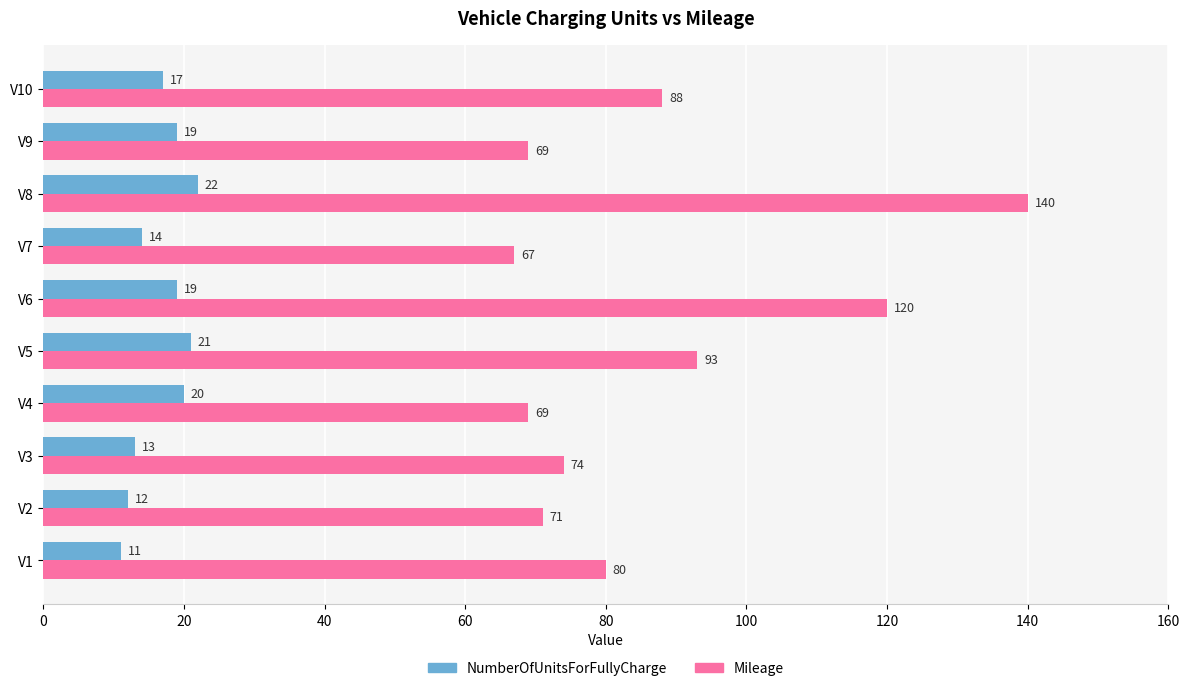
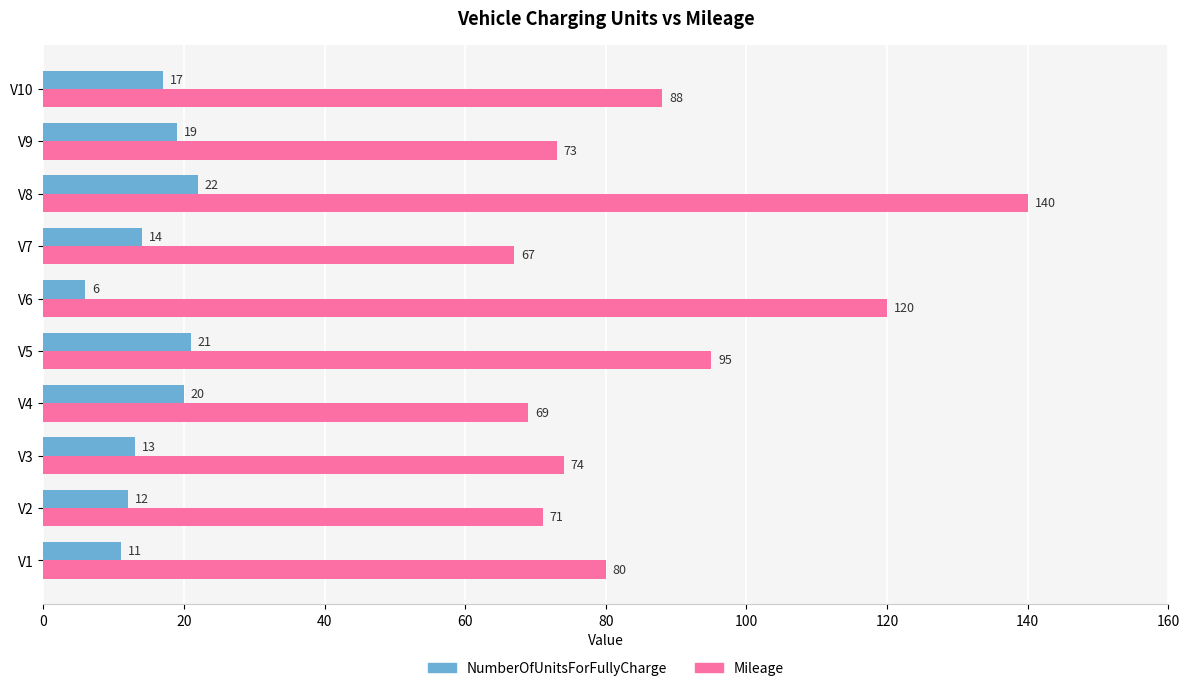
  {
    "NumberOfUnitsForFullyCharge": {
      "V10": 17,
      "V9": 19,
      "V8": 22,
      "V7": 14,
-     "V6": 19,
+     "V6": 6,
      "V5": 21,
      "V4": 20,
      "V3": 13,
      "V2": 12,
      "V1": 11
    },
    "Mileage": {
      "V10": 88,
-     "V9": 69,
+     "V9": 73,
      "V8": 140,
      "V7": 67,
      "V6": 120,
-     "V5": 93,
+     "V5": 95,
      "V4": 69,
      "V3": 74,
      "V2": 71,
      "V1": 80
    }
  }
